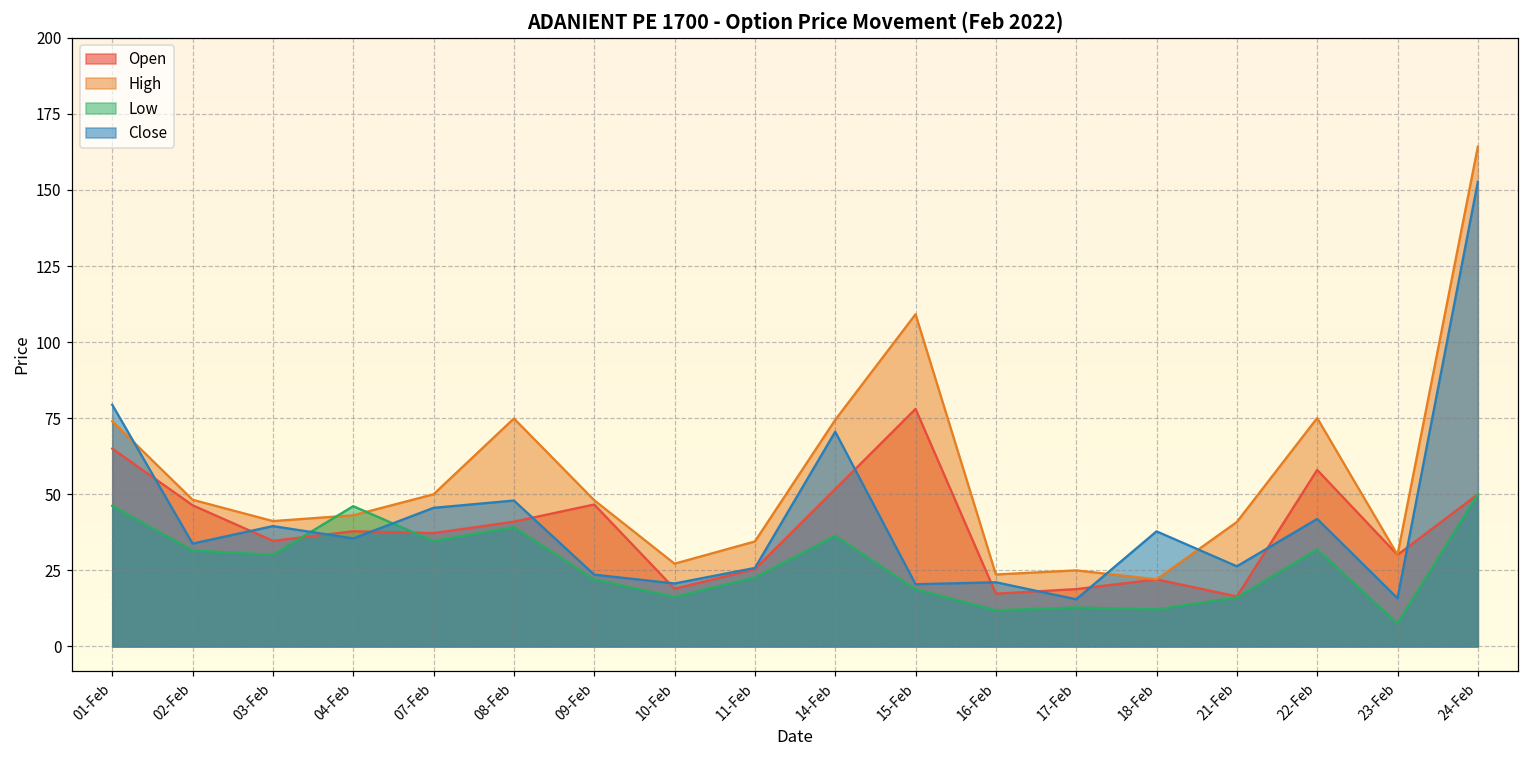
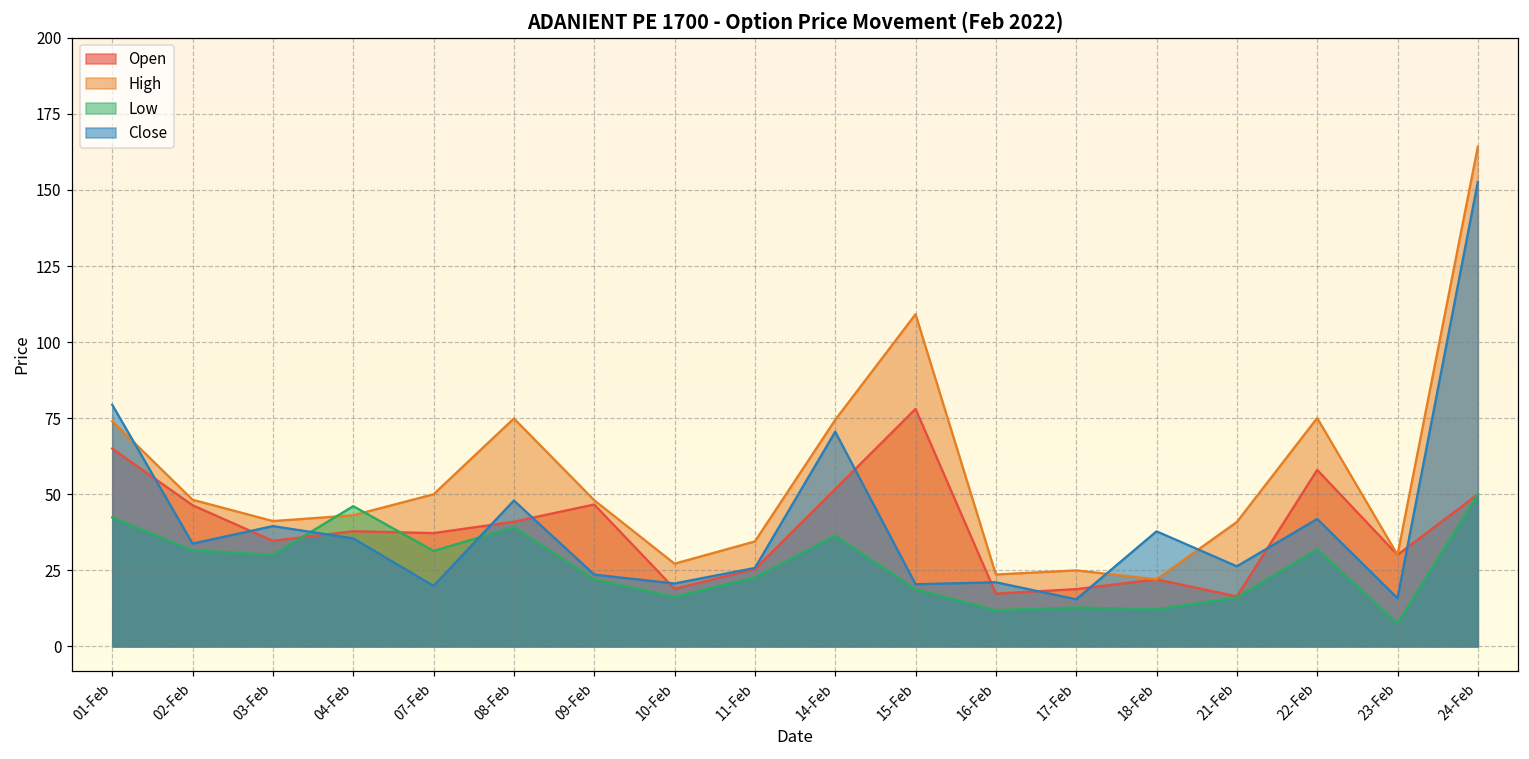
  {
    "Low": {
-     "01-Feb": 46,
+     "01-Feb": 42,
      "02-Feb": 32,
      "03-Feb": 30,
      "04-Feb": 46,
-     "07-Feb": 35,
+     "07-Feb": 31,
      "08-Feb": 39,
      "09-Feb": 22,
      "10-Feb": 16,
      "11-Feb": 23,
      "14-Feb": 36,
      "15-Feb": 19,
      "16-Feb": 12,
      "17-Feb": 13,
      "18-Feb": 12,
      "22-Feb": 32,
      "23-Feb": 8
    },
    "Close": {
      "01-Feb": 79,
      "02-Feb": 34,
      "03-Feb": 40,
      "04-Feb": 36,
-     "07-Feb": 46,
+     "07-Feb": 20,
      "08-Feb": 48,
      "09-Feb": 24,
      "10-Feb": 21,
      "14-Feb": 71,
      "15-Feb": 20,
      "16-Feb": 21,
      "17-Feb": 16,
      "18-Feb": 38,
      "21-Feb": 26,
      "22-Feb": 42,
      "23-Feb": 16,
      "24-Feb": 153
    }
  }
